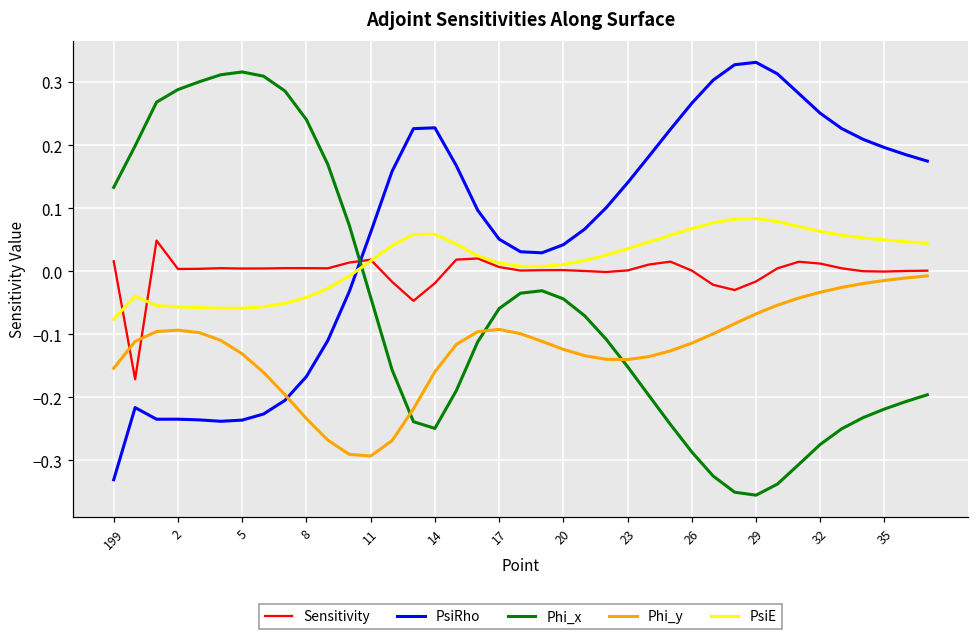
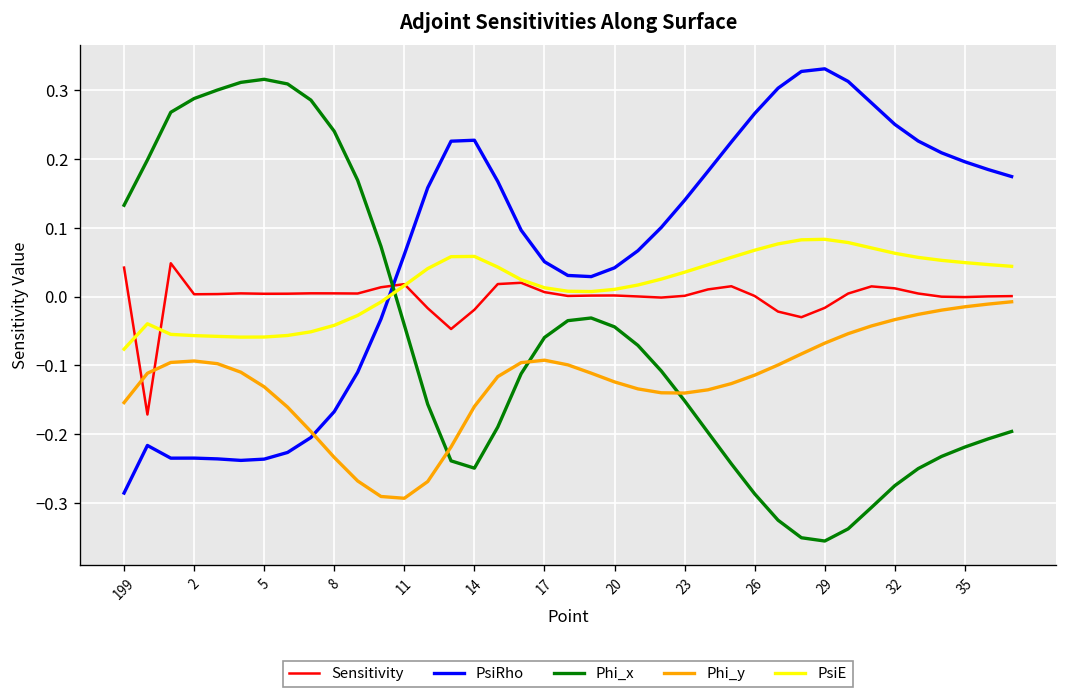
  {
    "Sensitivity": {
-     "199": 0.02
+     "199": 0.04
    },
    "PsiRho": {
-     "199": -0.33
+     "199": -0.29
    },
    "Phi_x": {
      "199": 0.13
    },
    "Phi_y": {
      "199": -0.15
    },
    "PsiE": {
      "199": -0.08
    }
  }
